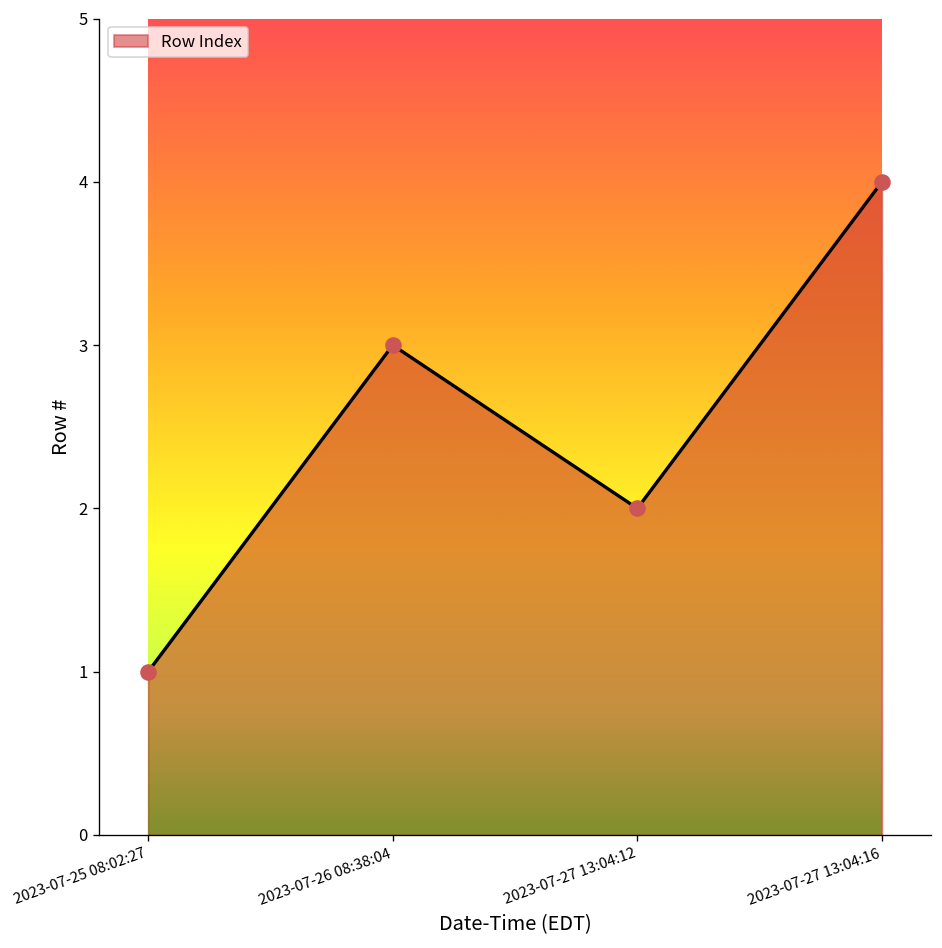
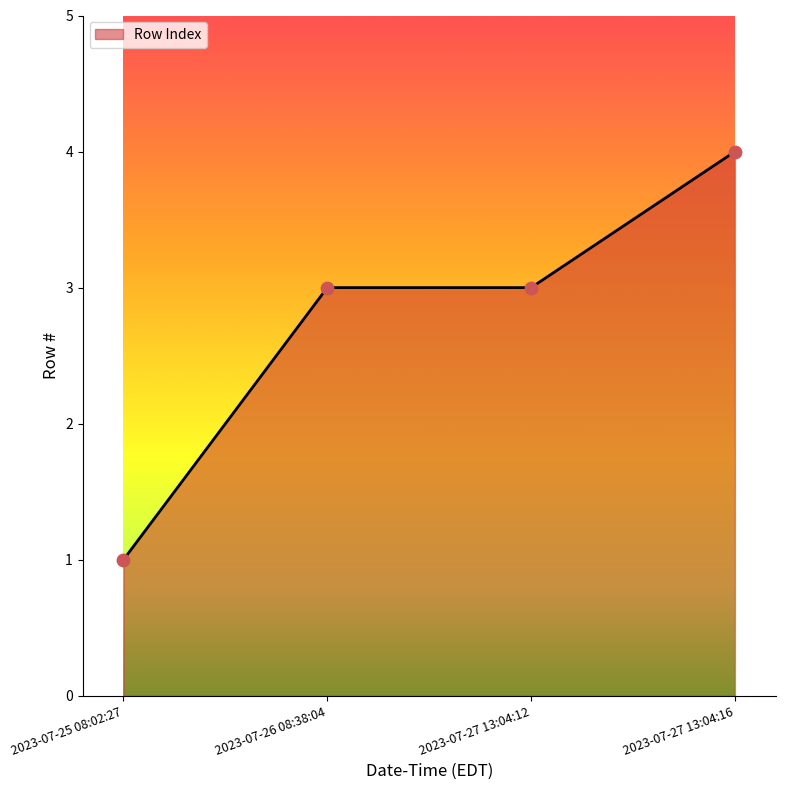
  {
    "2023-07-25 08:02:27": 1,
    "2023-07-26 08:38:04": 3,
-   "2023-07-27 13:04:12": 2,
+   "2023-07-27 13:04:12": 3,
    "2023-07-27 13:04:16": 4
  }
